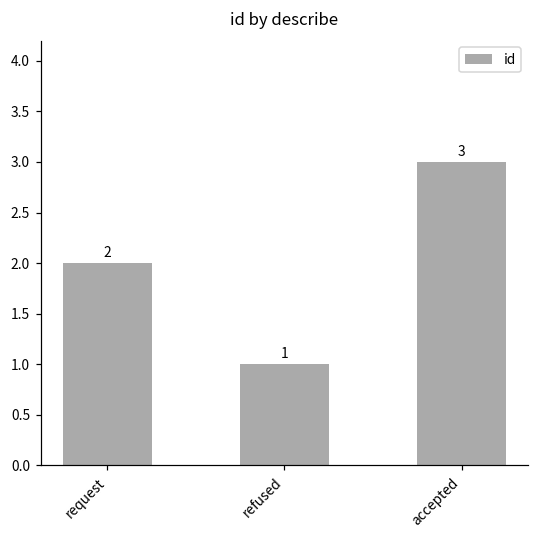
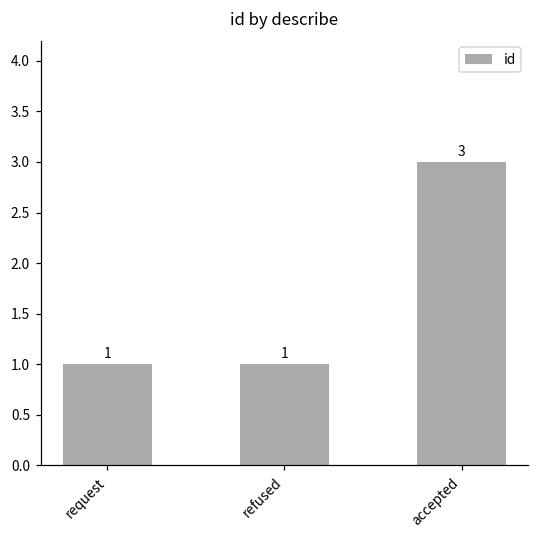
  {
-   "request": 2,
+   "request": 1,
    "refused": 1,
    "accepted": 3
  }
